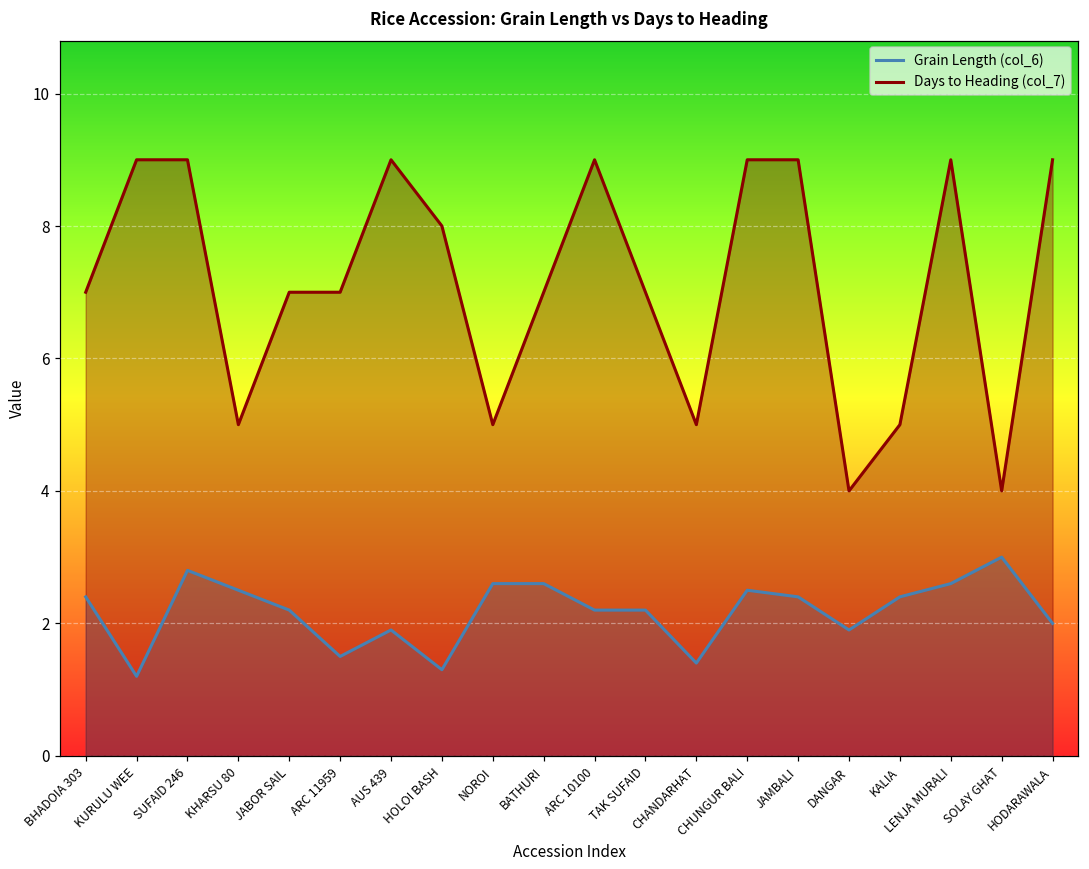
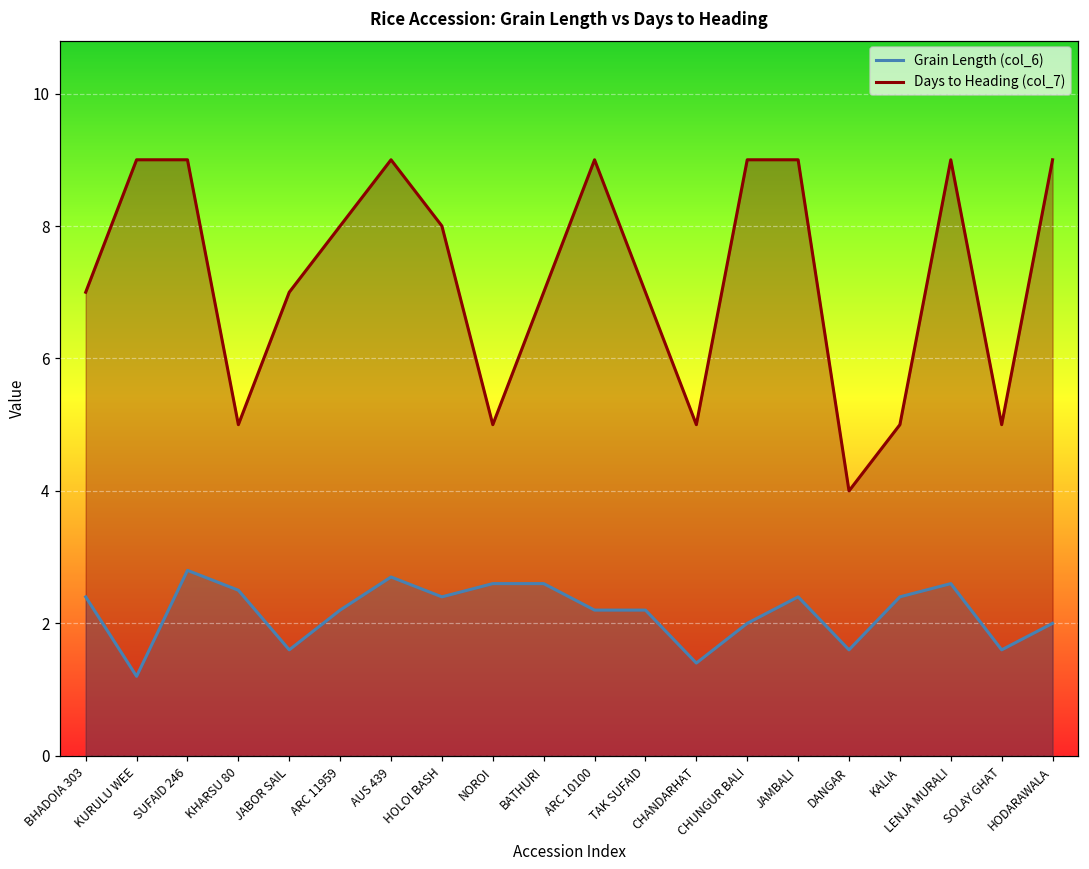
  {
    "Grain Length (col_6)": {
      "BHADOIA 303": 2.4,
      "KURULU WEE": 1.2,
      "SUFAID 246": 2.8,
      "KHARSU 80": 2.5,
-     "JABOR SAIL": 2.2,
-     "ARC 11959": 1.5,
-     "AUS 439": 1.9,
-     "HOLOI BASH": 1.3,
+     "JABOR SAIL": 1.6,
+     "ARC 11959": 2.2,
+     "AUS 439": 2.7,
+     "HOLOI BASH": 2.4,
      "NOROI": 2.6,
      "BATHURI": 2.6,
      "ARC 10100": 2.2,
      "TAK SUFAID": 2.2,
      "CHANDARHAT": 1.4,
-     "CHUNGUR BALI": 2.5,
+     "CHUNGUR BALI": 2.0,
      "JAMBALI": 2.4,
-     "DANGAR": 1.9,
+     "DANGAR": 1.6,
      "KALIA": 2.4,
      "LENJA MURALI": 2.6,
-     "SOLAY GHAT": 3.0,
+     "SOLAY GHAT": 1.6,
      "HODARAWALA": 2.0
    },
    "Days to Heading (col_7)": {
      "BHADOIA 303": 7,
      "KURULU WEE": 9,
      "SUFAID 246": 9,
      "KHARSU 80": 5,
      "JABOR SAIL": 7,
-     "ARC 11959": 7,
+     "ARC 11959": 8,
      "AUS 439": 9,
      "HOLOI BASH": 8,
      "NOROI": 5,
      "BATHURI": 7,
      "ARC 10100": 9,
      "TAK SUFAID": 7,
      "CHANDARHAT": 5,
      "CHUNGUR BALI": 9,
      "JAMBALI": 9,
      "DANGAR": 4,
      "KALIA": 5,
      "LENJA MURALI": 9,
-     "SOLAY GHAT": 4,
+     "SOLAY GHAT": 5,
      "HODARAWALA": 9
    }
  }
